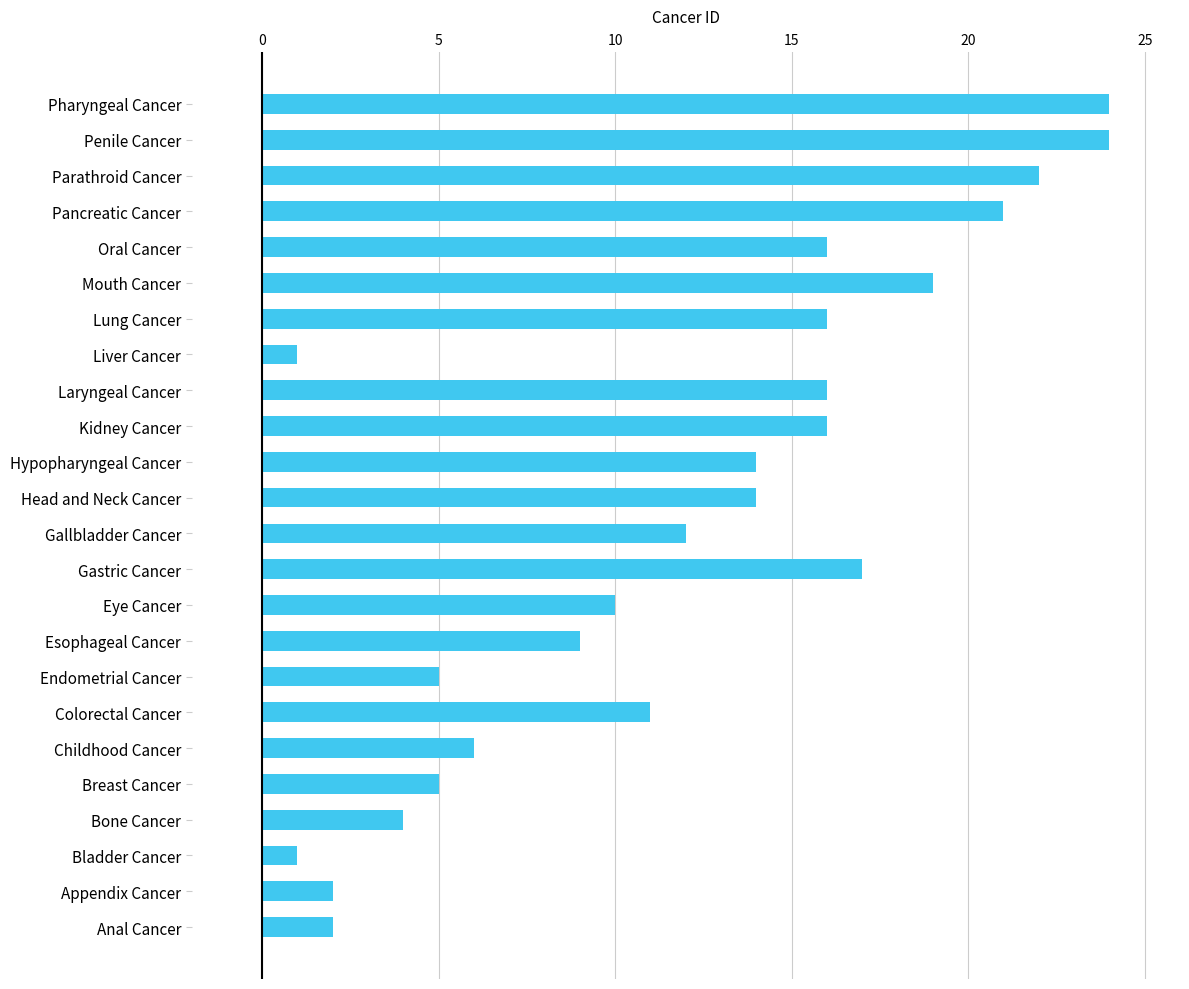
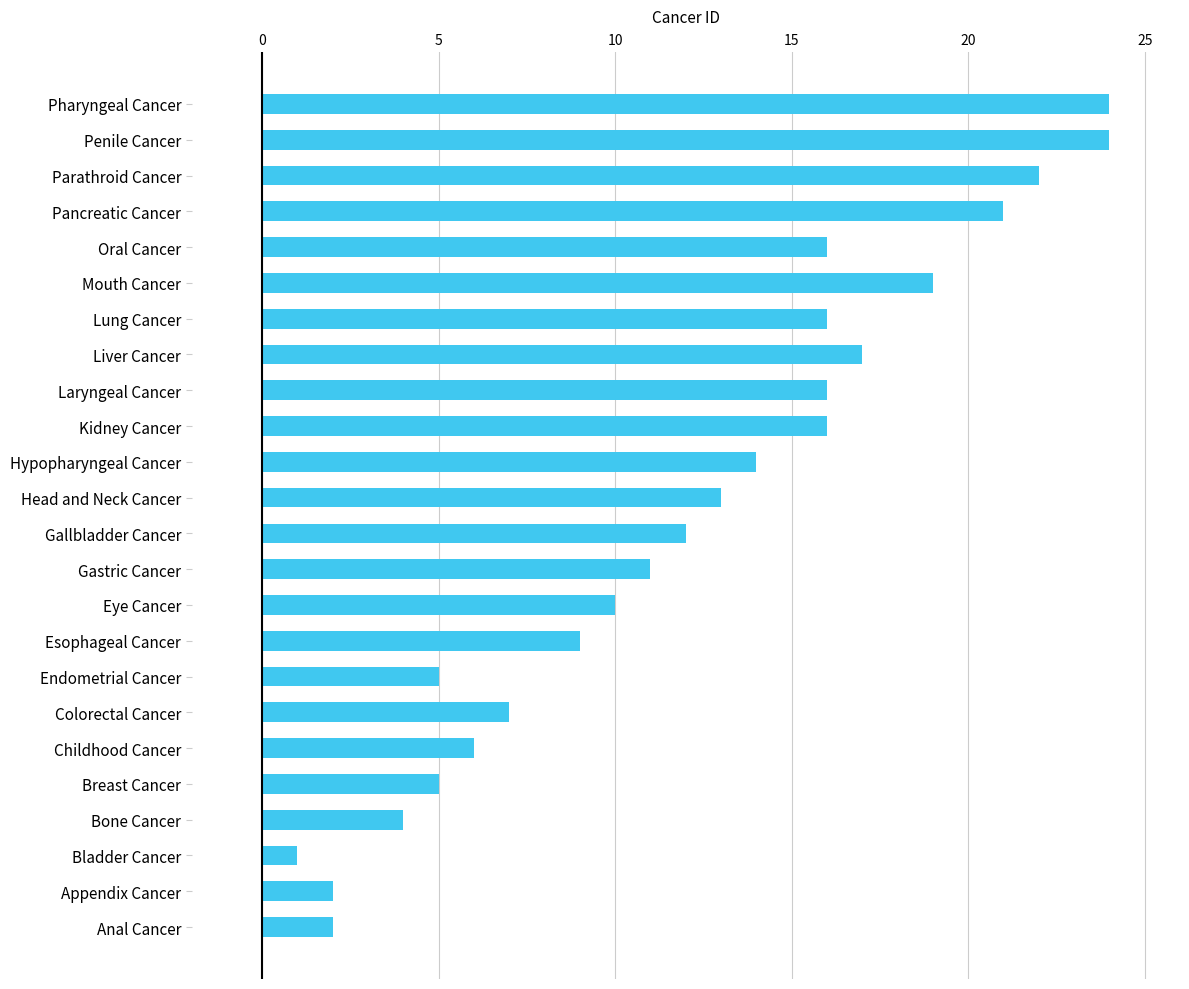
  {
    "Pharyngeal Cancer": 24,
    "Penile Cancer": 24,
    "Parathroid Cancer": 22,
    "Pancreatic Cancer": 21,
    "Oral Cancer": 16,
    "Mouth Cancer": 19,
    "Lung Cancer": 16,
-   "Liver Cancer": 1,
+   "Liver Cancer": 17,
    "Laryngeal Cancer": 16,
    "Kidney Cancer": 16,
    "Hypopharyngeal Cancer": 14,
-   "Head and Neck Cancer": 14,
+   "Head and Neck Cancer": 13,
    "Gallbladder Cancer": 12,
-   "Gastric Cancer": 17,
+   "Gastric Cancer": 11,
    "Eye Cancer": 10,
    "Esophageal Cancer": 9,
    "Endometrial Cancer": 5,
-   "Colorectal Cancer": 11,
+   "Colorectal Cancer": 7,
    "Childhood Cancer": 6,
    "Breast Cancer": 5,
    "Bone Cancer": 4,
    "Bladder Cancer": 1,
    "Appendix Cancer": 2,
    "Anal Cancer": 2
  }
